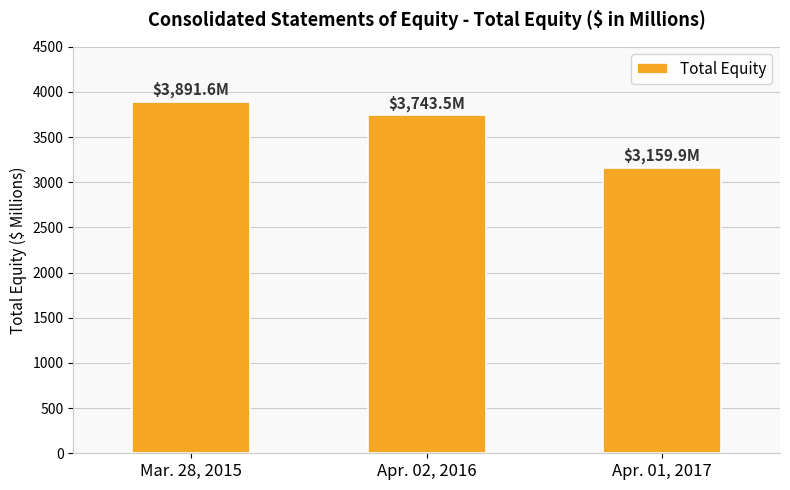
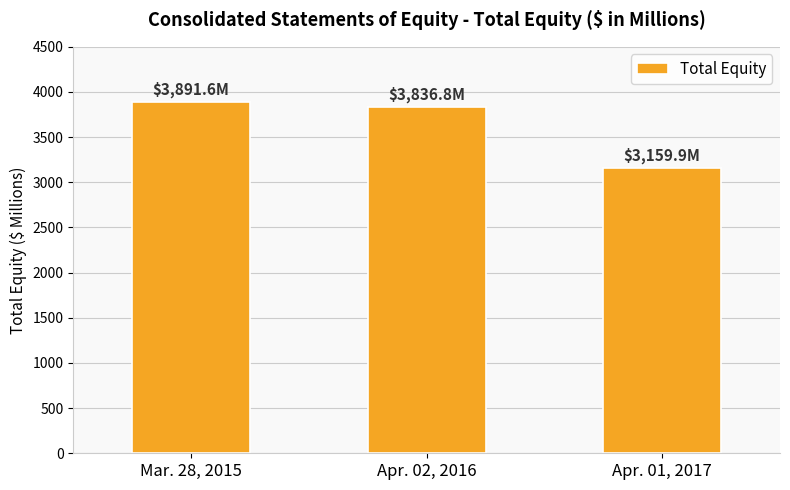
  {
    "Mar. 28, 2015": "$3,891.6M",
-   "Apr. 02, 2016": "$3,743.5M",
+   "Apr. 02, 2016": "$3,836.8M",
    "Apr. 01, 2017": "$3,159.9M"
  }
